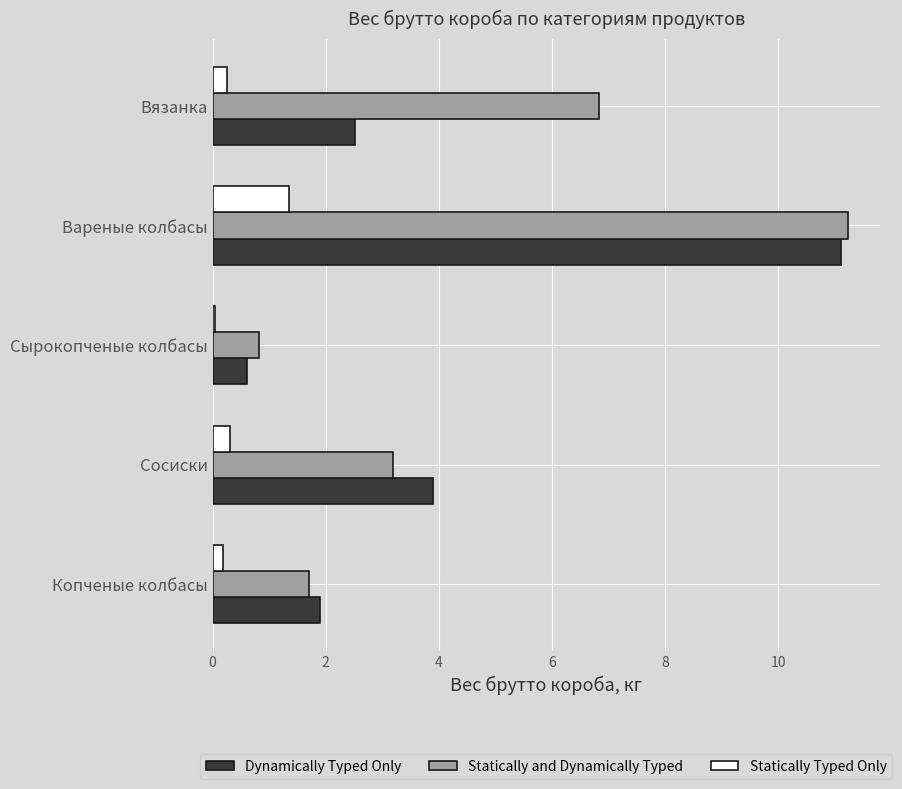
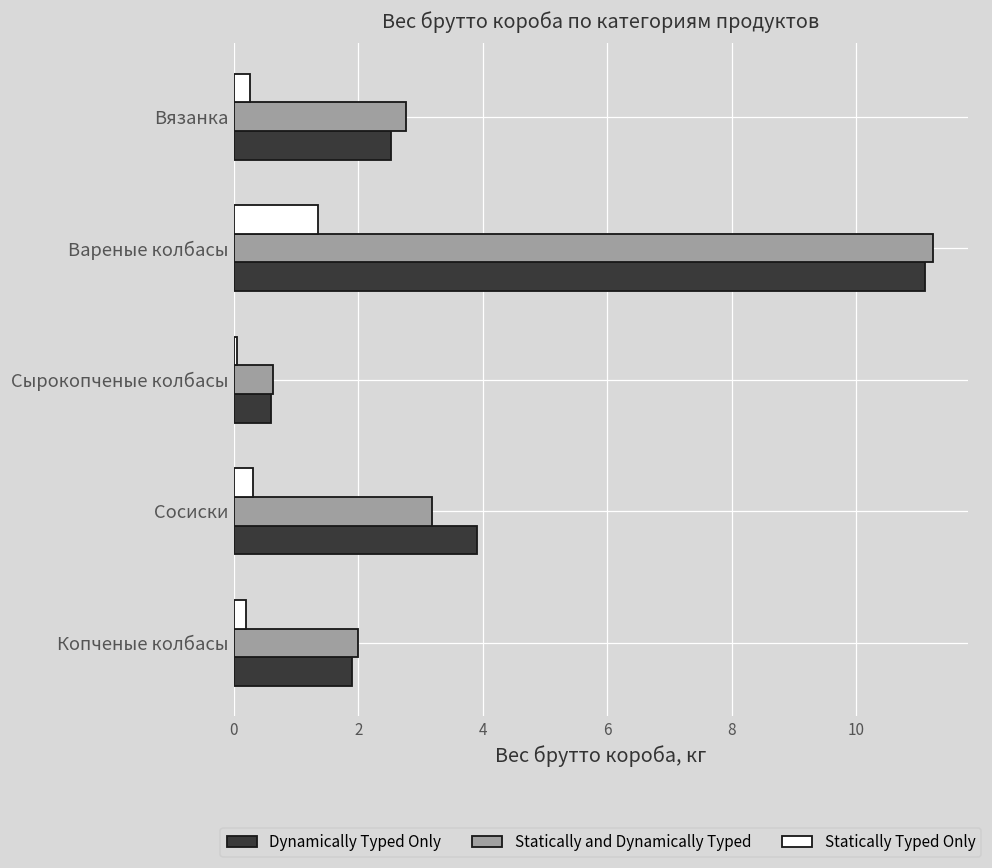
  {
    "Dynamically Typed Only": {
      "Вязанка": 2.5,
      "Вареные колбасы": 11.1,
      "Сырокопченые колбасы": 0.6,
      "Сосиски": 3.9,
      "Копченые колбасы": 1.9
    },
    "Statically and Dynamically Typed": {
-     "Вязанка": 6.8,
+     "Вязанка": 2.8,
      "Вареные колбасы": 11.2,
-     "Сырокопченые колбасы": 0.8,
+     "Сырокопченые колбасы": 0.6,
      "Сосиски": 3.2,
-     "Копченые колбасы": 1.7
+     "Копченые колбасы": 2.0
    },
    "Statically Typed Only": {
      "Вязанка": 0.3,
      "Вареные колбасы": 1.4,
      "Сырокопченые колбасы": 0.1,
      "Сосиски": 0.3,
      "Копченые колбасы": 0.2
    }
  }
